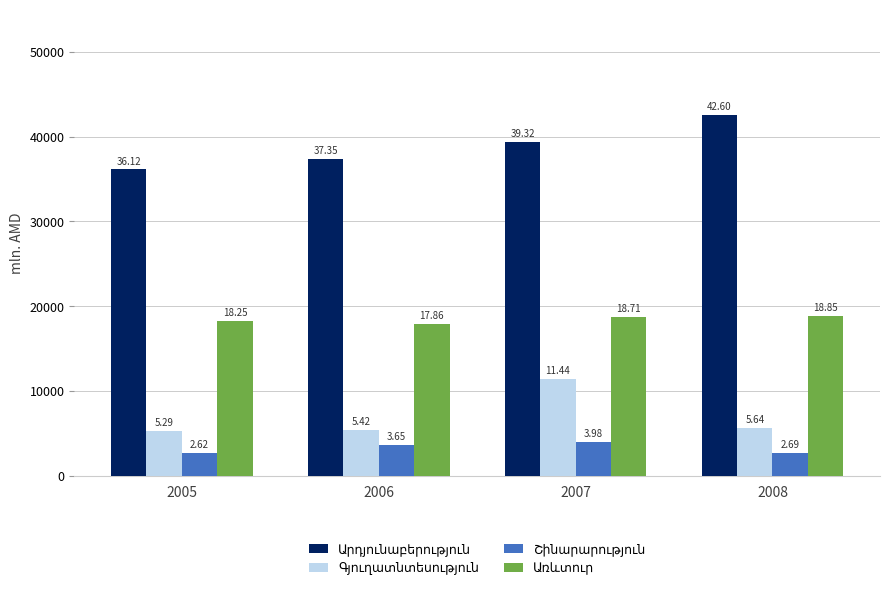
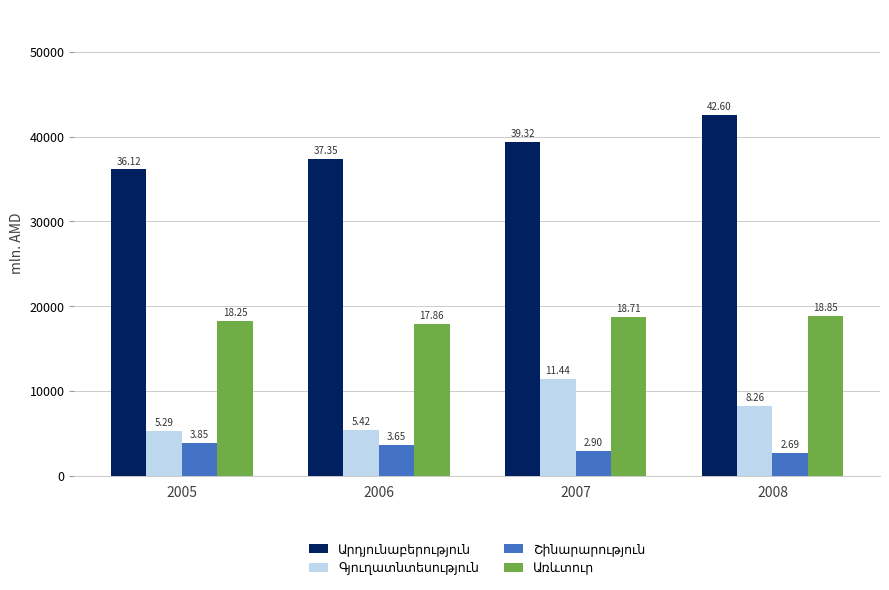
  {
    "Գյուղատնտեսություն": {
-     "2008": 5.64
+     "2008": 8.26
    },
    "Շինարարություն": {
-     "2005": 2.62,
-     "2007": 3.98
+     "2005": 3.85,
+     "2007": 2.90
    }
  }
